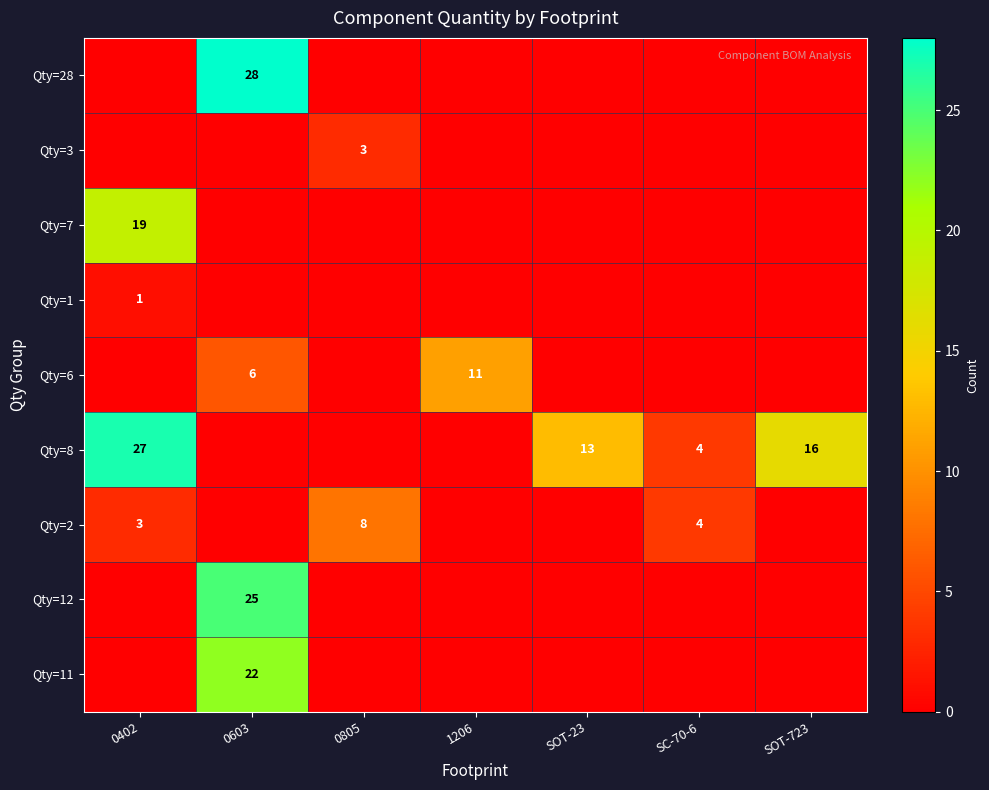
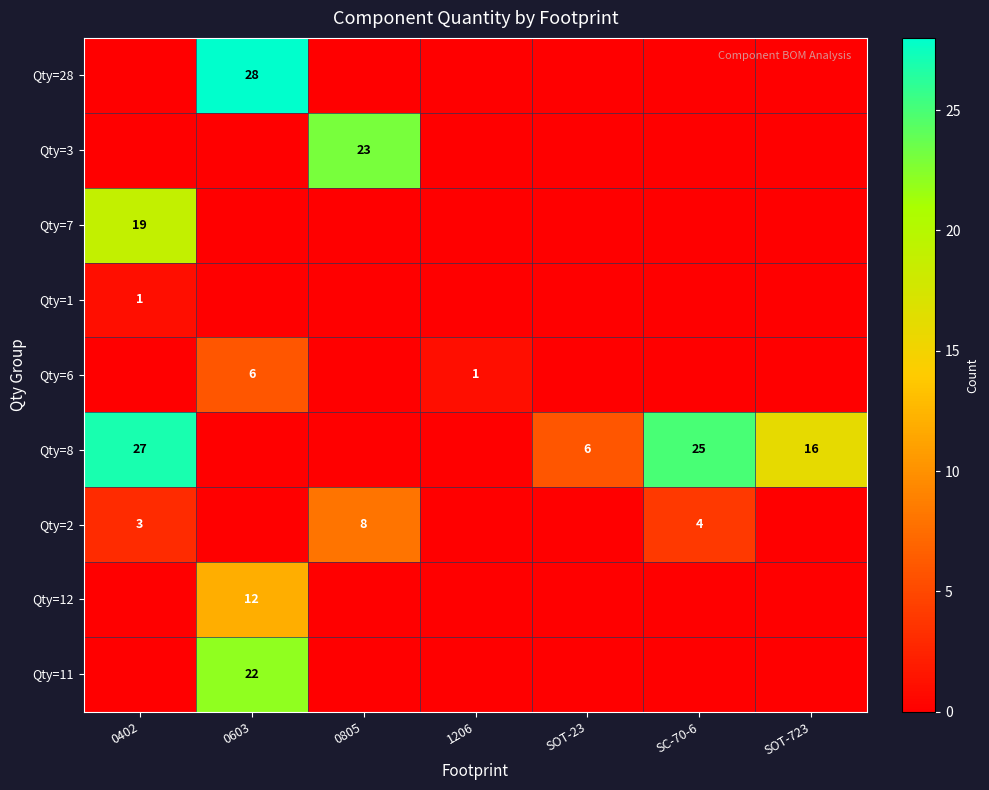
  {
    "Qty=28": {
      "0603": 28
    },
    "Qty=3": {
-     "0805": 3
+     "0805": 23
    },
    "Qty=7": {
      "0402": 19
    },
    "Qty=1": {
      "0402": 1
    },
    "Qty=6": {
      "0603": 6,
-     "1206": 11
+     "1206": 1
    },
    "Qty=8": {
      "0402": 27,
-     "SOT-23": 13,
-     "SC-70-6": 4,
+     "SOT-23": 6,
+     "SC-70-6": 25,
      "SOT-723": 16
    },
    "Qty=2": {
      "0402": 3,
      "0805": 8,
      "SC-70-6": 4
    },
    "Qty=12": {
-     "0603": 25
+     "0603": 12
    },
    "Qty=11": {
      "0603": 22
    }
  }
